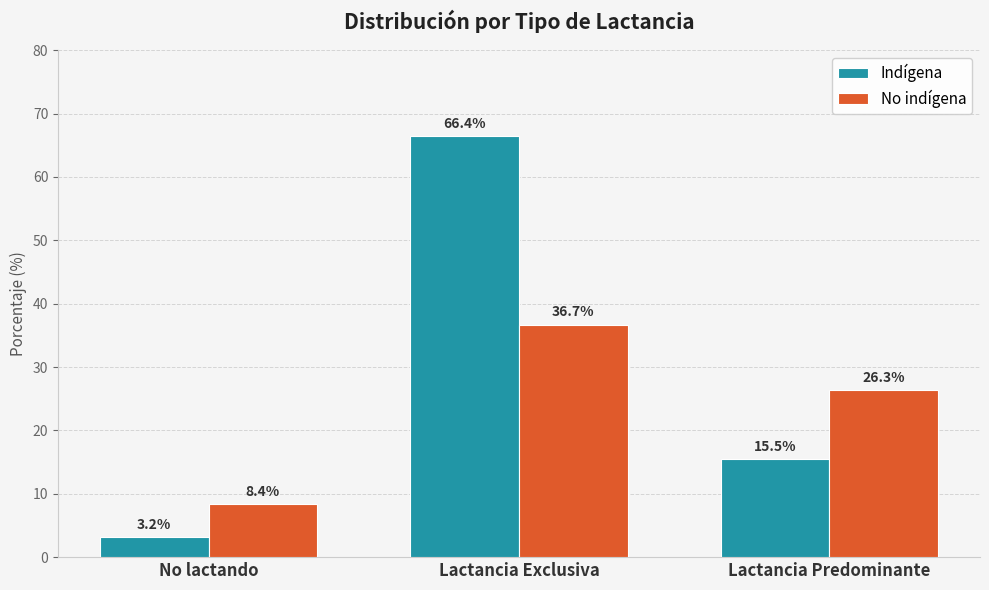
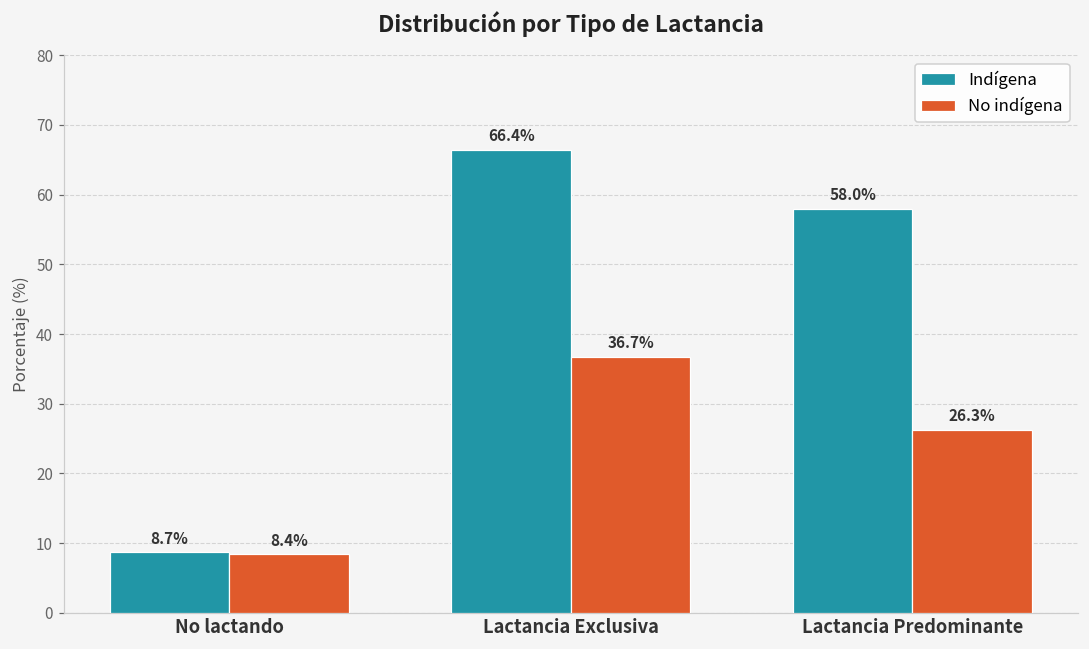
  {
    "Indígena": {
-     "No lactando": "3.2%",
+     "No lactando": "8.7%",
      "Lactancia Exclusiva": "66.4%",
-     "Lactancia Predominante": "15.5%"
+     "Lactancia Predominante": "58.0%"
    },
    "No indígena": {
      "No lactando": "8.4%",
      "Lactancia Exclusiva": "36.7%",
      "Lactancia Predominante": "26.3%"
    }
  }
